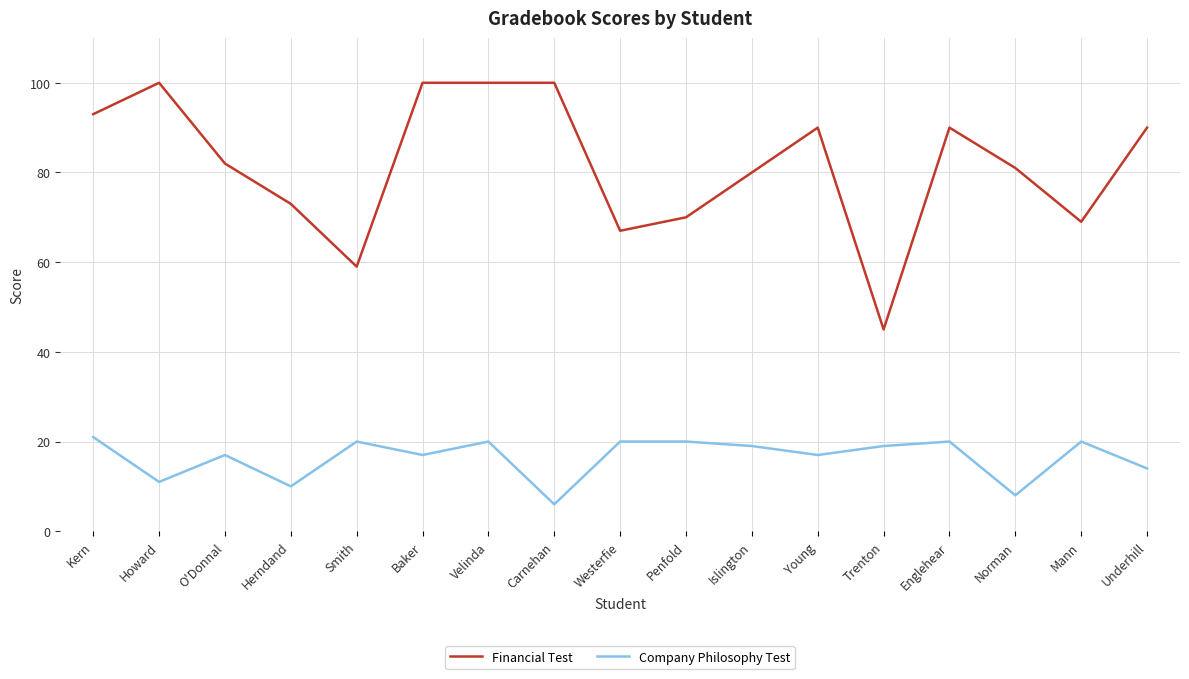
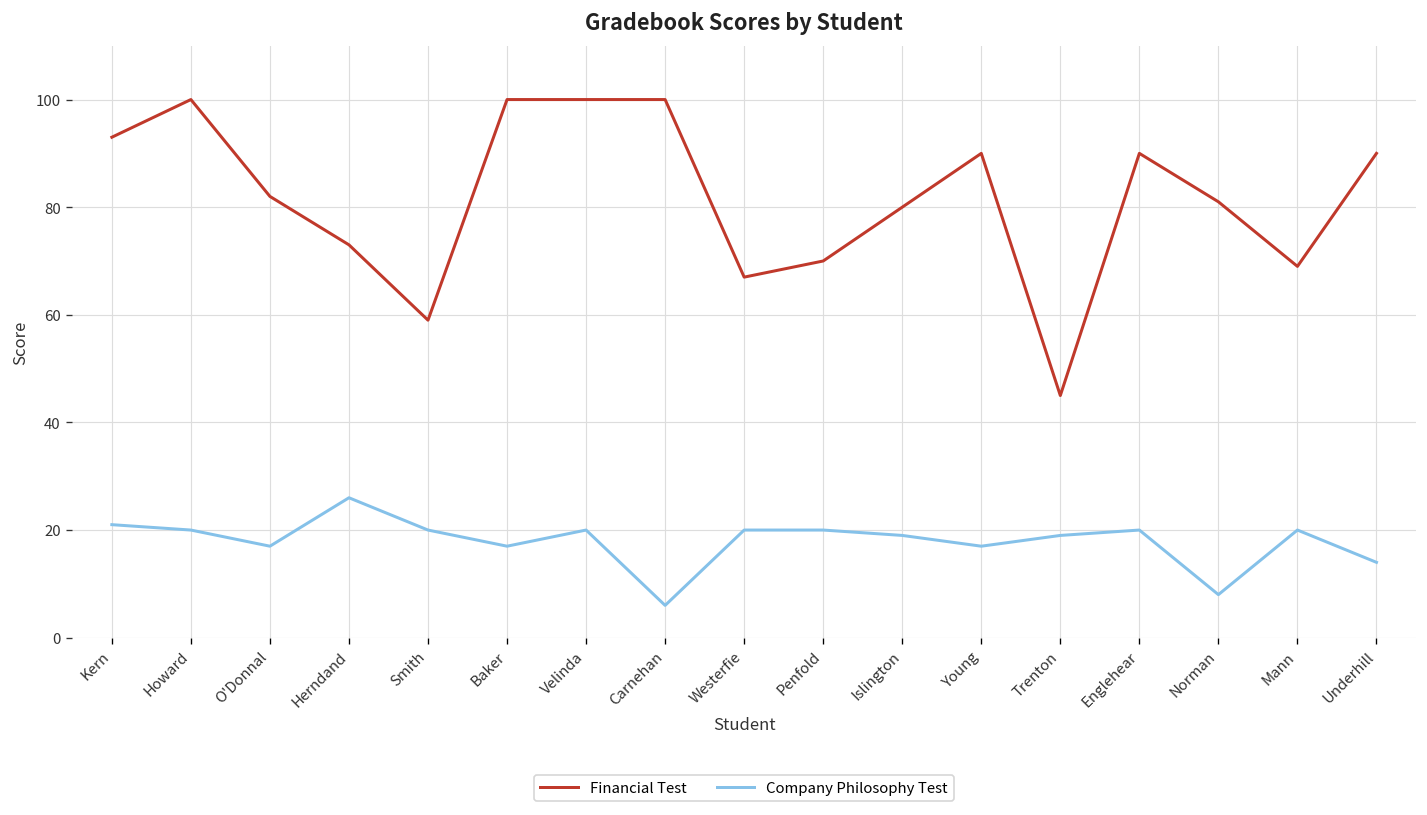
  {
    "Financial Test": {
      "Kern": 93,
      "Howard": 100,
      "O'Donnal": 82,
      "Herndand": 73,
      "Smith": 59,
      "Baker": 100,
      "Velinda": 100,
      "Carnehan": 100,
      "Westerfie": 67,
      "Penfold": 70,
      "Islington": 80,
      "Young": 90,
      "Trenton": 45,
      "Englehear": 90,
      "Norman": 81,
      "Mann": 69,
      "Underhill": 90
    },
    "Company Philosophy Test": {
      "Kern": 21,
-     "Howard": 11,
+     "Howard": 20,
      "O'Donnal": 17,
-     "Herndand": 10,
+     "Herndand": 26,
      "Smith": 20,
      "Baker": 17,
      "Velinda": 20,
      "Carnehan": 6,
      "Westerfie": 20,
      "Penfold": 20,
      "Islington": 19,
      "Young": 17,
      "Trenton": 19,
      "Englehear": 20,
      "Norman": 8,
      "Mann": 20,
      "Underhill": 14
    }
  }
